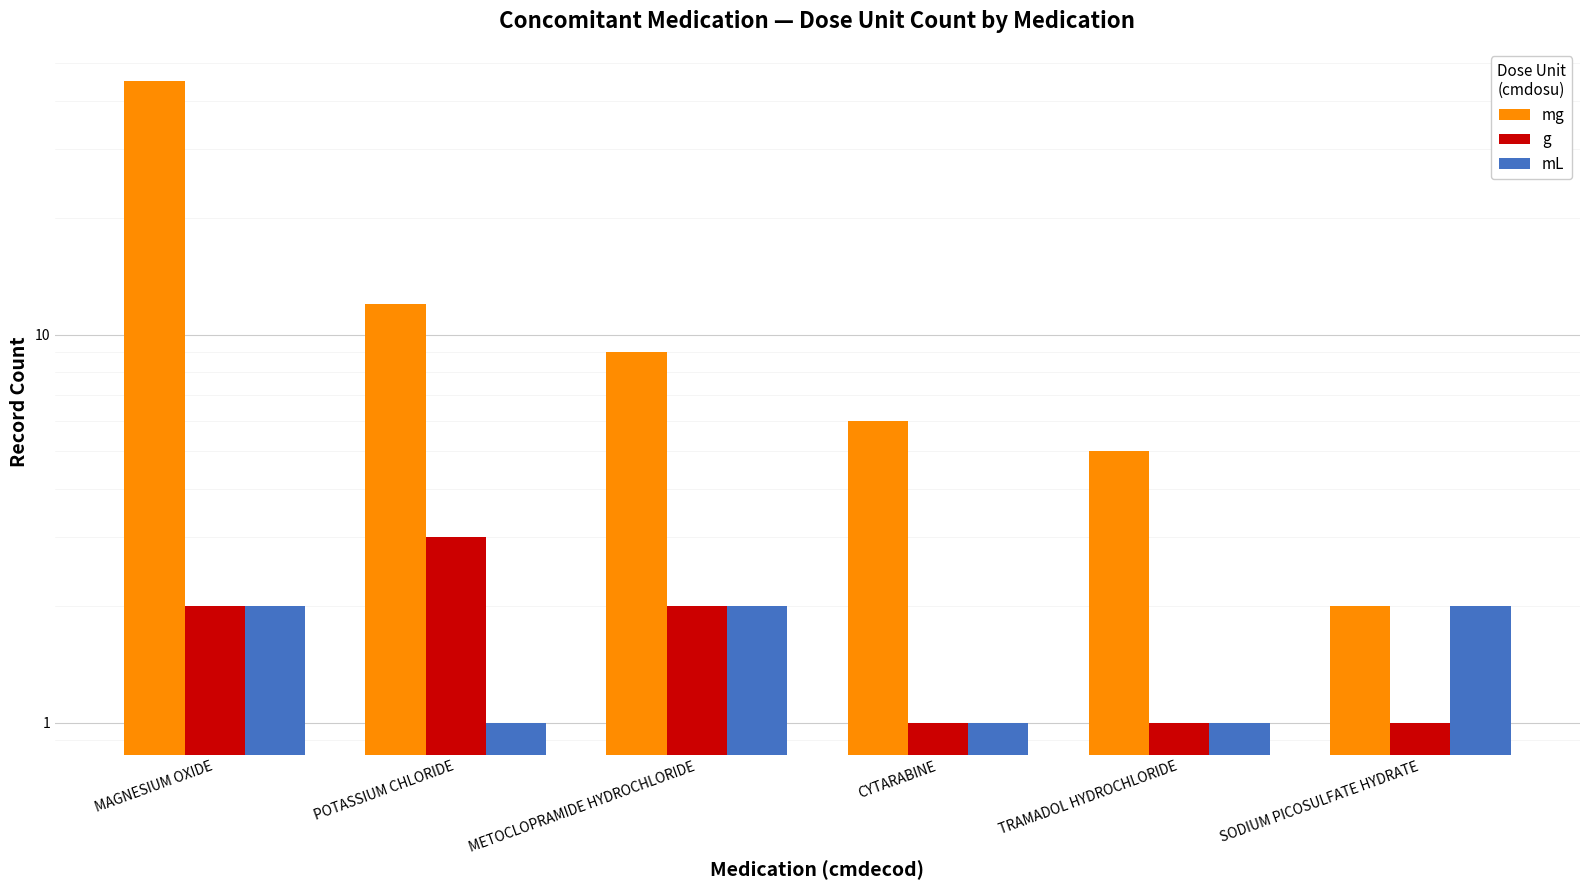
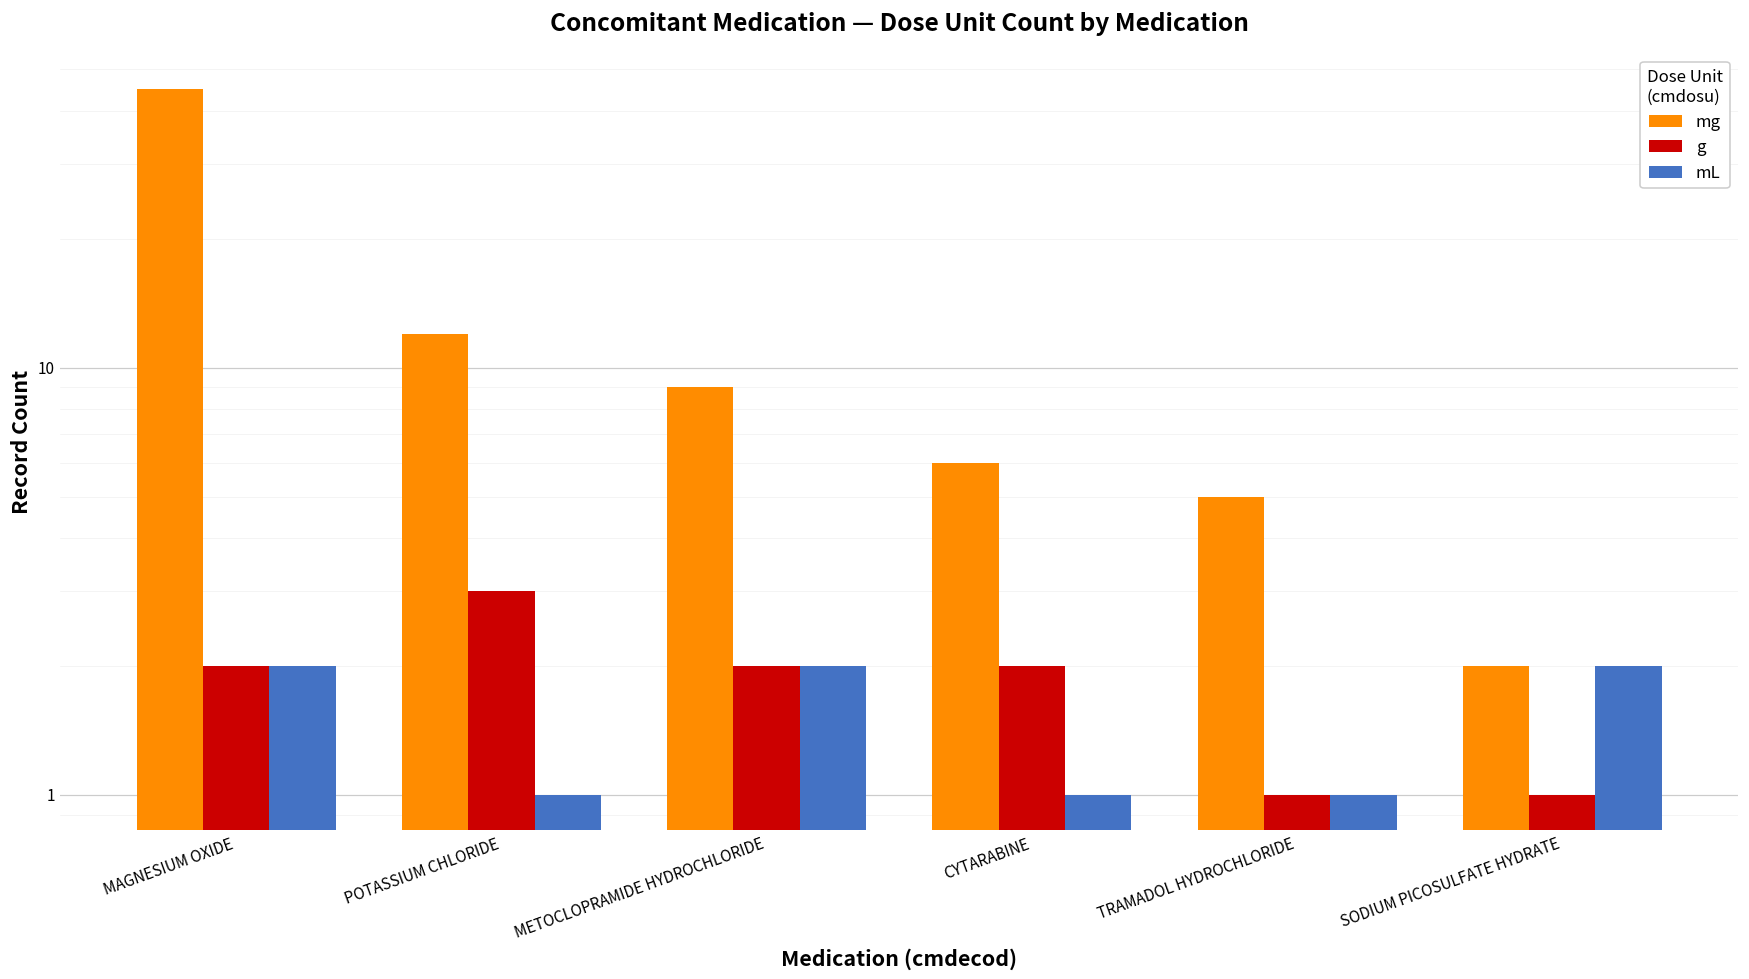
  {
    "mg": {
      "MAGNESIUM OXIDE": 45,
      "POTASSIUM CHLORIDE": 12,
      "METOCLOPRAMIDE HYDROCHLORIDE": 9,
      "CYTARABINE": 6,
      "TRAMADOL HYDROCHLORIDE": 5,
      "SODIUM PICOSULFATE HYDRATE": 2
    },
    "g": {
      "MAGNESIUM OXIDE": 2,
      "POTASSIUM CHLORIDE": 3,
      "METOCLOPRAMIDE HYDROCHLORIDE": 2,
-     "CYTARABINE": 1,
+     "CYTARABINE": 2,
      "TRAMADOL HYDROCHLORIDE": 1,
      "SODIUM PICOSULFATE HYDRATE": 1
    },
    "mL": {
      "MAGNESIUM OXIDE": 2,
      "POTASSIUM CHLORIDE": 1,
      "METOCLOPRAMIDE HYDROCHLORIDE": 2,
      "CYTARABINE": 1,
      "TRAMADOL HYDROCHLORIDE": 1,
      "SODIUM PICOSULFATE HYDRATE": 2
    }
  }
